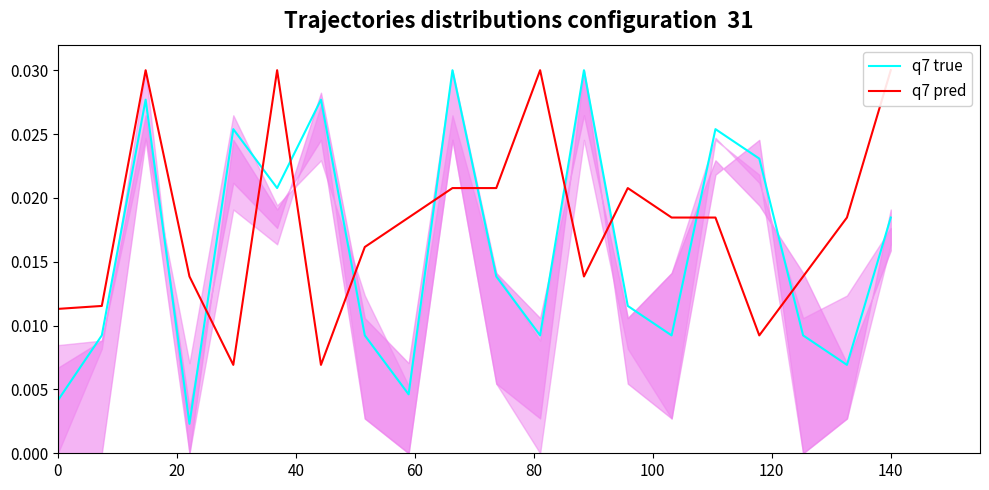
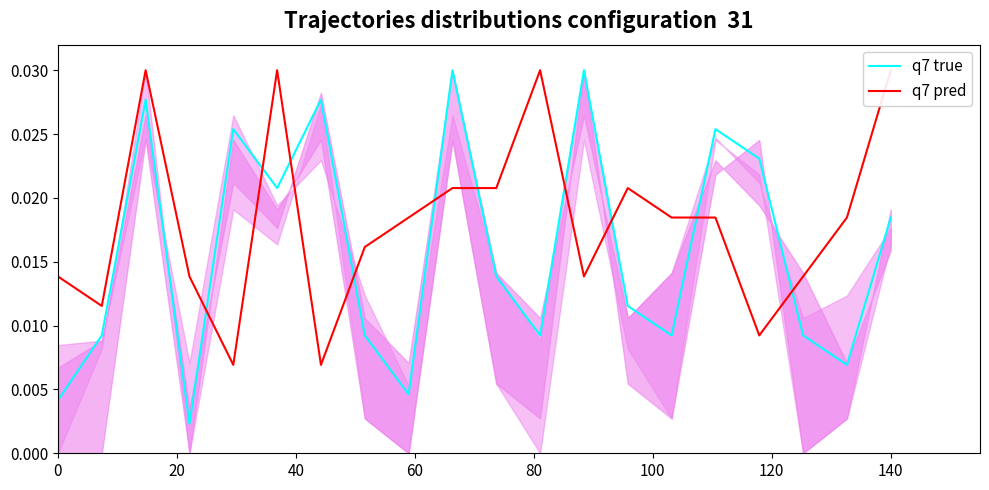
  {
    "q7 true": {
      "0": 0.0042,
      "140": 0.0185
    },
    "q7 pred": {
-     "0": 0.0113
+     "0": 0.0138
    }
  }
